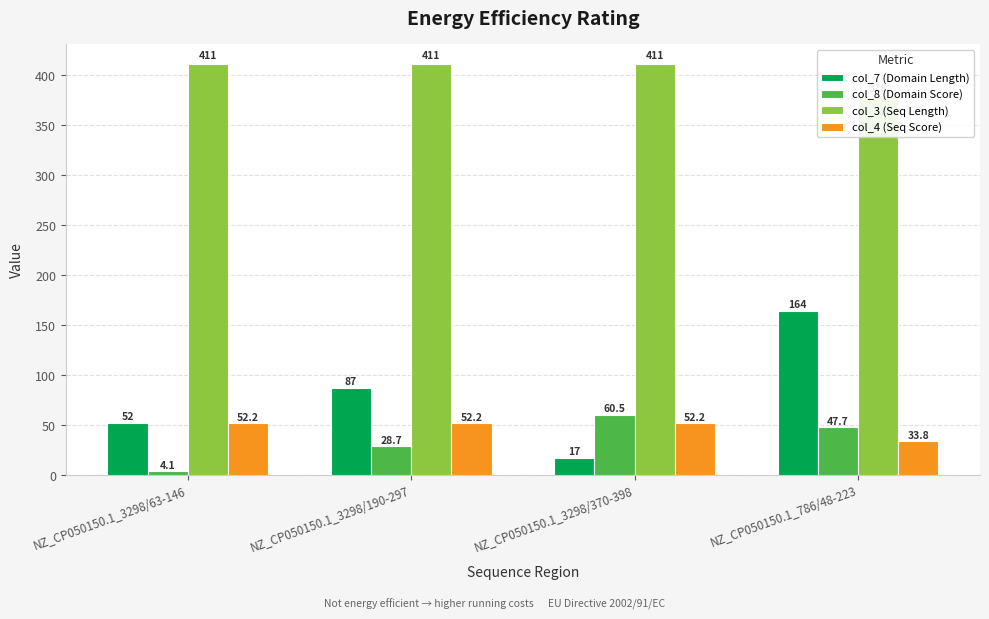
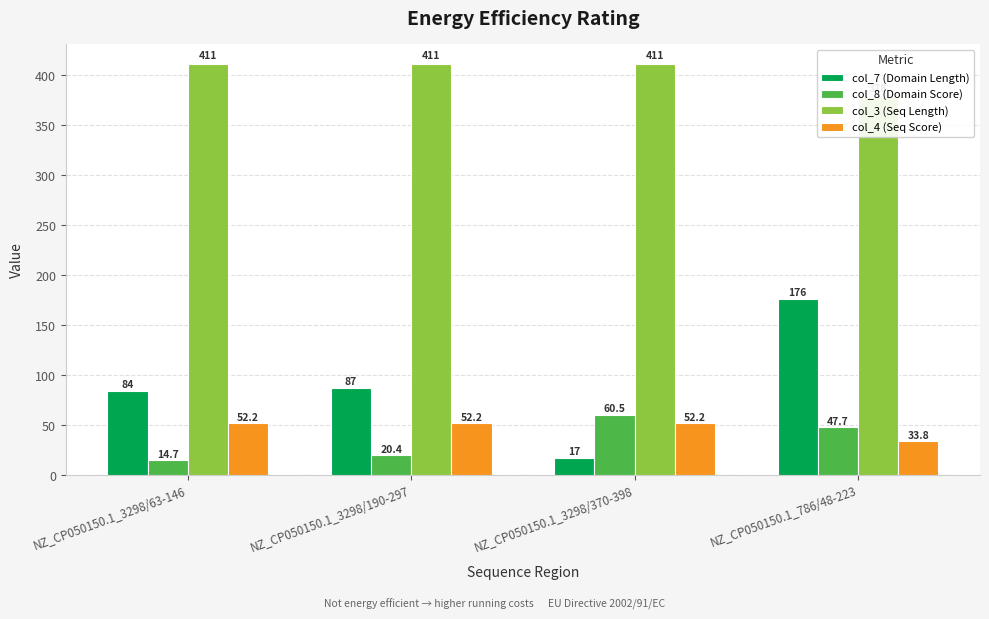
  {
    "col_7 (Domain Length)": {
-     "NZ_CP050150.1_3298/63-146": 52,
+     "NZ_CP050150.1_3298/63-146": 84,
      "NZ_CP050150.1_3298/190-297": 87,
      "NZ_CP050150.1_3298/370-398": 17,
-     "NZ_CP050150.1_786/48-223": 164
+     "NZ_CP050150.1_786/48-223": 176
    },
    "col_8 (Domain Score)": {
-     "NZ_CP050150.1_3298/63-146": 4.1,
-     "NZ_CP050150.1_3298/190-297": 28.7,
+     "NZ_CP050150.1_3298/63-146": 14.7,
+     "NZ_CP050150.1_3298/190-297": 20.4,
      "NZ_CP050150.1_3298/370-398": 60.5,
      "NZ_CP050150.1_786/48-223": 47.7
    },
    "col_3 (Seq Length)": {
      "NZ_CP050150.1_3298/63-146": 411,
      "NZ_CP050150.1_3298/190-297": 411,
      "NZ_CP050150.1_3298/370-398": 411
    },
    "col_4 (Seq Score)": {
      "NZ_CP050150.1_3298/63-146": 52.2,
      "NZ_CP050150.1_3298/190-297": 52.2,
      "NZ_CP050150.1_3298/370-398": 52.2,
      "NZ_CP050150.1_786/48-223": 33.8
    }
  }
